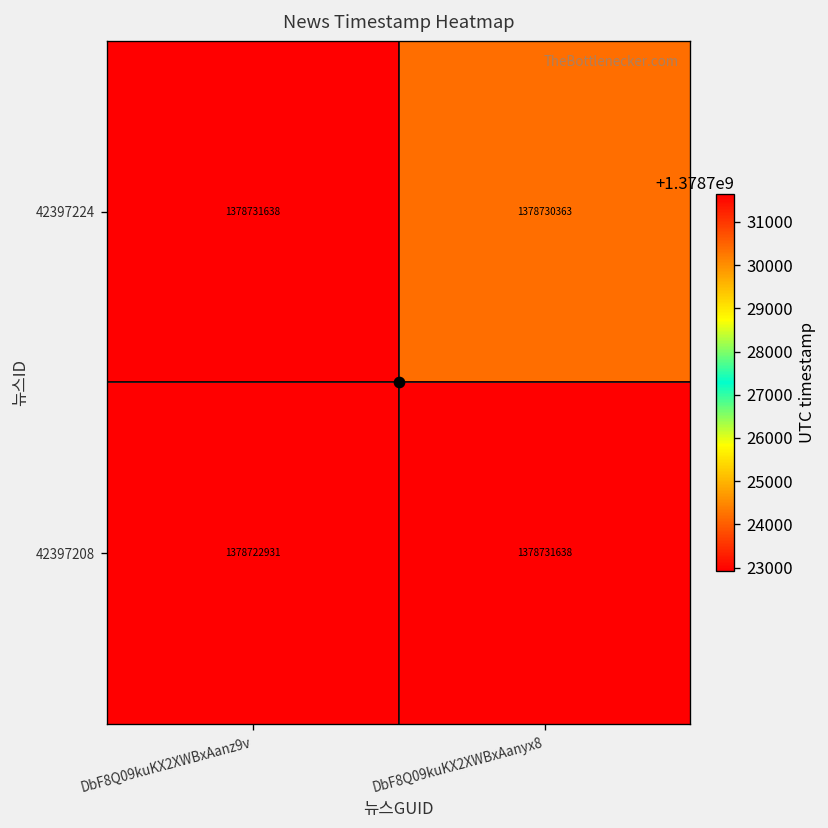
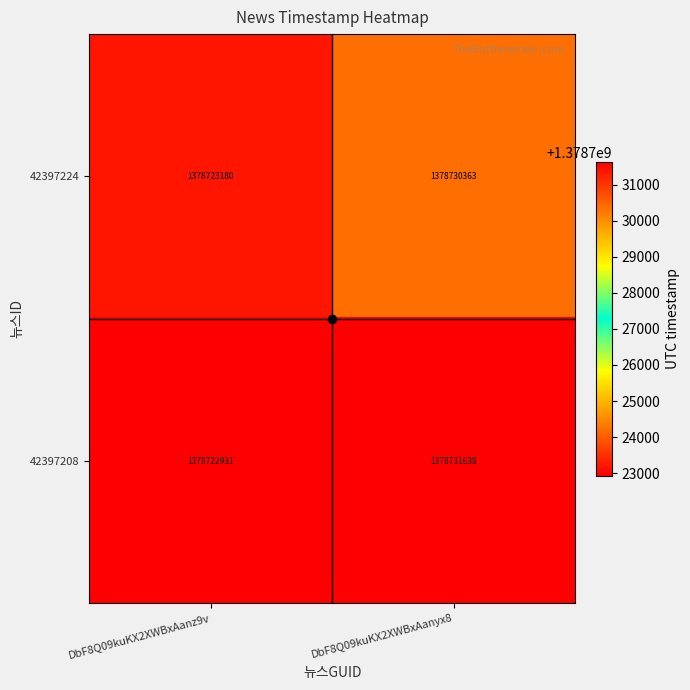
  {
    "42397224": {
-     "DbF8Q09kuKX2XWBxAanz9v": 1378731638
+     "DbF8Q09kuKX2XWBxAanz9v": 1378723180
    },
    "42397208": {
      "DbF8Q09kuKX2XWBxAanz9v": 1378722931,
      "DbF8Q09kuKX2XWBxAanyx8": 1378731638
    }
  }
